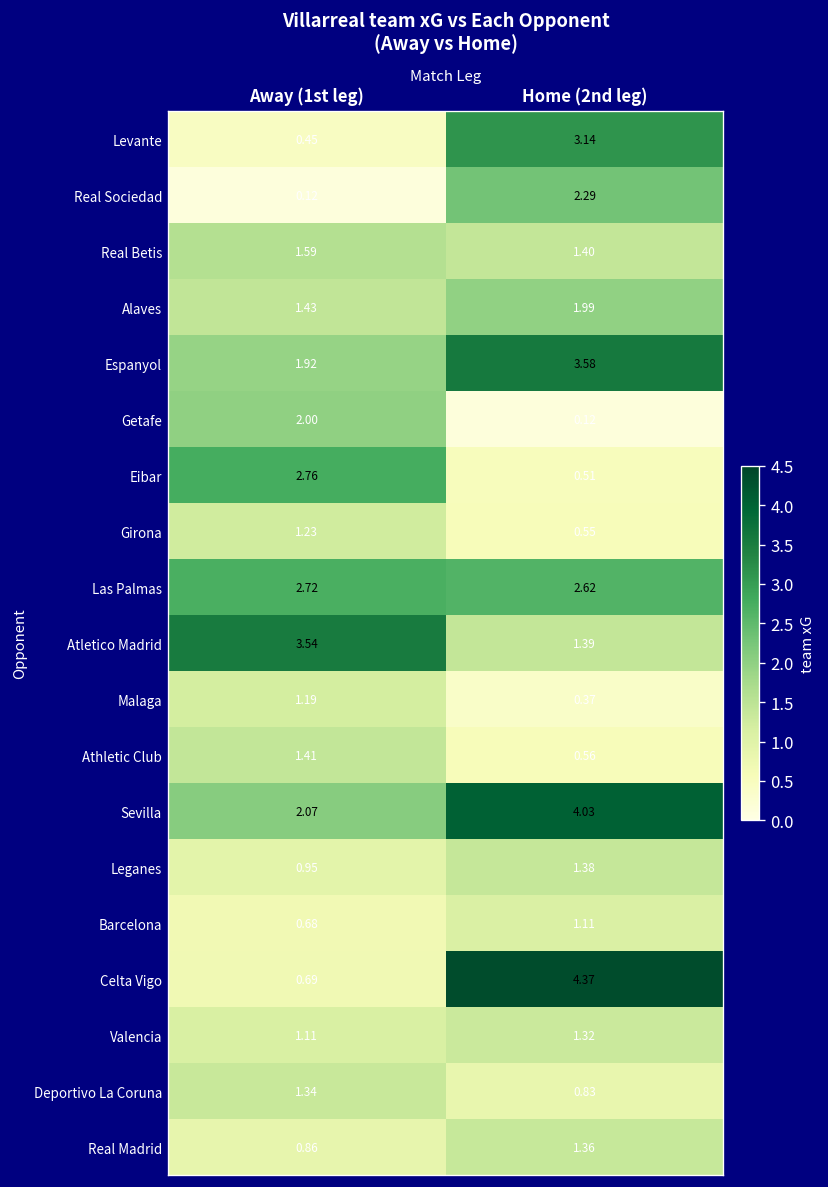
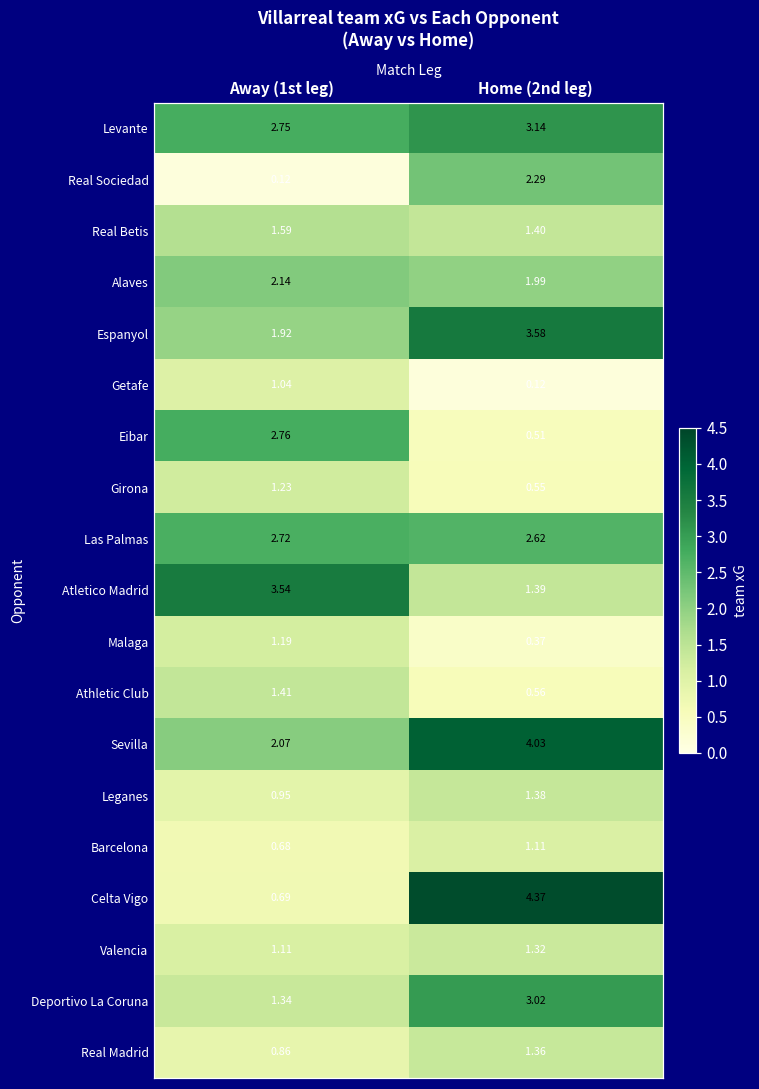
  {
    "Levante": {
-     "Away (1st leg)": 0.45,
+     "Away (1st leg)": 2.75,
      "Home (2nd leg)": 3.14
    },
    "Real Sociedad": {
      "Home (2nd leg)": 2.29
    },
    "Real Betis": {
      "Away (1st leg)": 1.59,
      "Home (2nd leg)": 1.40
    },
    "Alaves": {
-     "Away (1st leg)": 1.43,
+     "Away (1st leg)": 2.14,
      "Home (2nd leg)": 1.99
    },
    "Espanyol": {
      "Away (1st leg)": 1.92,
      "Home (2nd leg)": 3.58
    },
    "Getafe": {
-     "Away (1st leg)": 2.00
+     "Away (1st leg)": 1.04
    },
    "Eibar": {
      "Away (1st leg)": 2.76,
      "Home (2nd leg)": 0.51
    },
    "Girona": {
      "Away (1st leg)": 1.23,
      "Home (2nd leg)": 0.55
    },
    "Las Palmas": {
      "Away (1st leg)": 2.72,
      "Home (2nd leg)": 2.62
    },
    "Atletico Madrid": {
      "Away (1st leg)": 3.54,
      "Home (2nd leg)": 1.39
    },
    "Malaga": {
      "Away (1st leg)": 1.19,
      "Home (2nd leg)": 0.37
    },
    "Athletic Club": {
      "Away (1st leg)": 1.41,
      "Home (2nd leg)": 0.56
    },
    "Sevilla": {
      "Away (1st leg)": 2.07,
      "Home (2nd leg)": 4.03
    },
    "Leganes": {
      "Away (1st leg)": 0.95,
      "Home (2nd leg)": 1.38
    },
    "Barcelona": {
      "Away (1st leg)": 0.68,
      "Home (2nd leg)": 1.11
    },
    "Celta Vigo": {
      "Away (1st leg)": 0.69,
      "Home (2nd leg)": 4.37
    },
    "Valencia": {
      "Away (1st leg)": 1.11,
      "Home (2nd leg)": 1.32
    },
    "Deportivo La Coruna": {
      "Away (1st leg)": 1.34,
-     "Home (2nd leg)": 0.83
+     "Home (2nd leg)": 3.02
    },
    "Real Madrid": {
      "Away (1st leg)": 0.86,
      "Home (2nd leg)": 1.36
    }
  }
